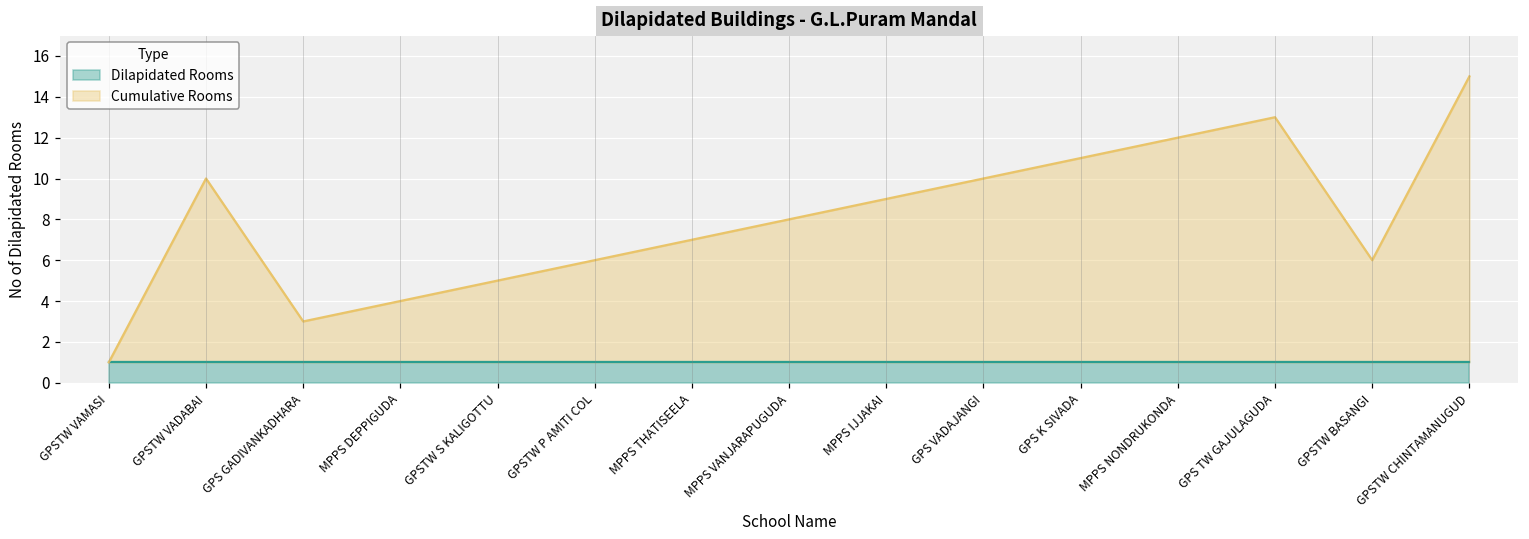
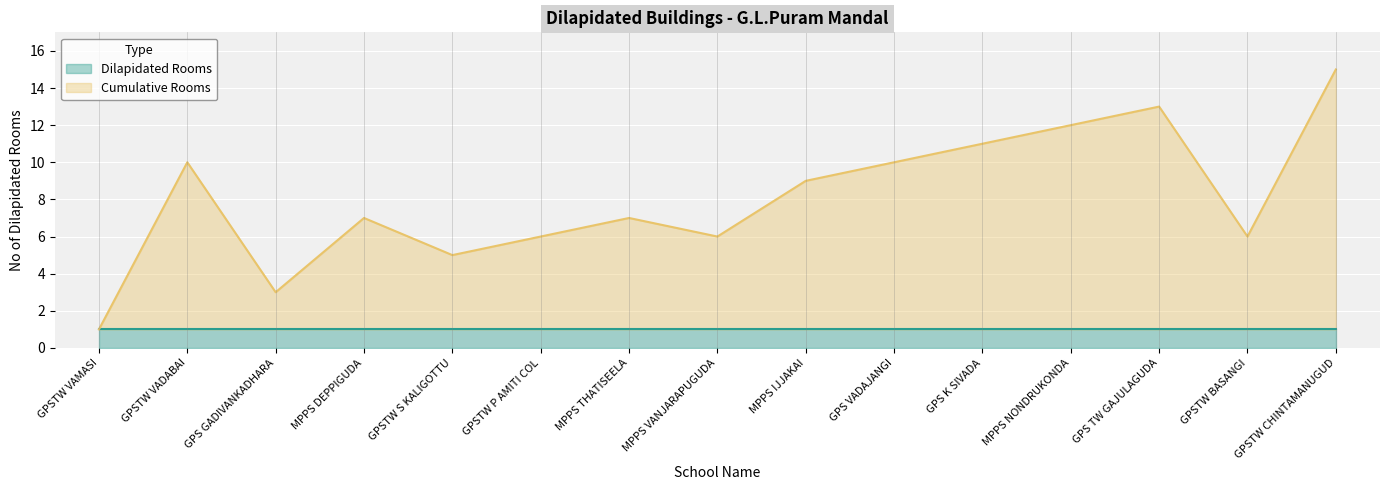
  {
    "Dilapidated Rooms": {
      "GPSTW VADABAI": 1,
      "GPS GADIVANKADHARA": 1,
      "MPPS DEPPIGUDA": 1,
      "GPSTW S KALIGOTTU": 1,
      "GPSTW P AMITI COL": 1,
      "MPPS THATISEELA": 1,
      "MPPS VANJARAPUGUDA": 1,
      "MPPS IJJAKAI": 1,
      "GPS VADAJANGI": 1,
      "GPS K SIVADA": 1,
      "MPPS NONDRUKONDA": 1,
      "GPS TW GAJULAGUDA": 1,
      "GPSTW BASANGI": 1,
      "GPSTW CHINTAMANUGUD": 1
    },
    "Cumulative Rooms": {
      "GPSTW VADABAI": 10,
      "GPS GADIVANKADHARA": 3,
-     "MPPS DEPPIGUDA": 4,
+     "MPPS DEPPIGUDA": 7,
      "GPSTW S KALIGOTTU": 5,
      "GPSTW P AMITI COL": 6,
      "MPPS THATISEELA": 7,
-     "MPPS VANJARAPUGUDA": 8,
+     "MPPS VANJARAPUGUDA": 6,
      "MPPS IJJAKAI": 9,
      "GPS VADAJANGI": 10,
      "GPS K SIVADA": 11,
      "MPPS NONDRUKONDA": 12,
      "GPS TW GAJULAGUDA": 13,
      "GPSTW BASANGI": 6,
      "GPSTW CHINTAMANUGUD": 15
    }
  }
